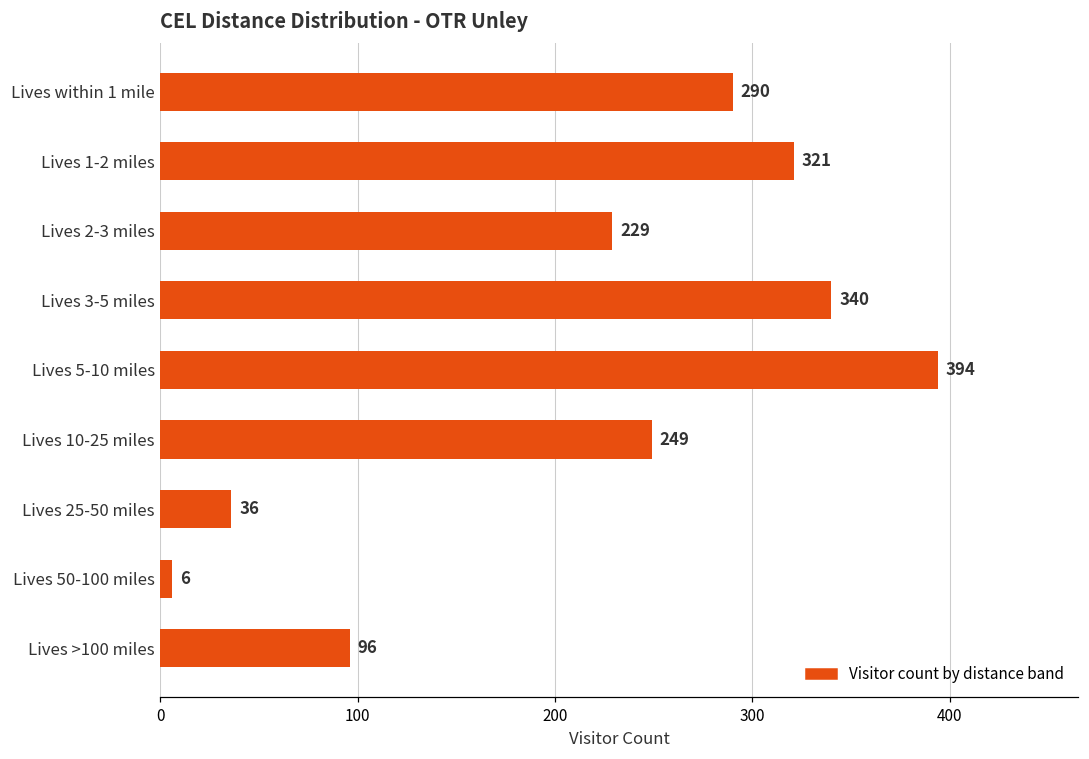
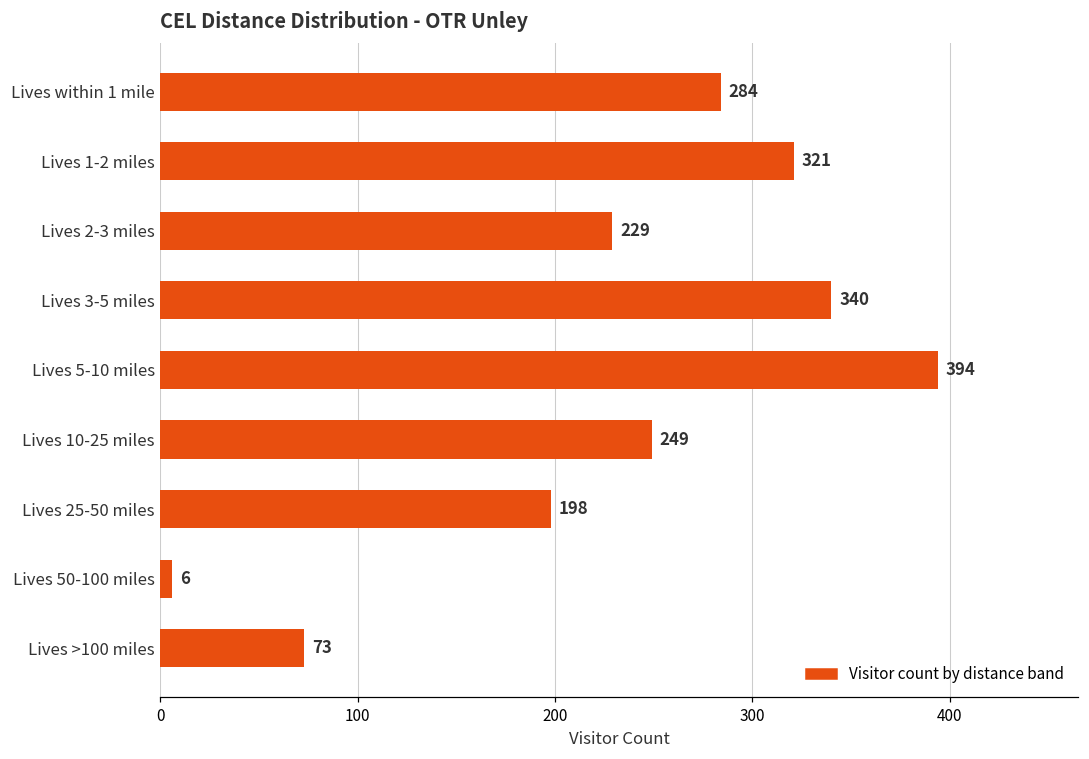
  {
-   "Lives within 1 mile": 290,
+   "Lives within 1 mile": 284,
    "Lives 1-2 miles": 321,
    "Lives 2-3 miles": 229,
    "Lives 3-5 miles": 340,
    "Lives 5-10 miles": 394,
    "Lives 10-25 miles": 249,
-   "Lives 25-50 miles": 36,
+   "Lives 25-50 miles": 198,
    "Lives 50-100 miles": 6,
-   "Lives >100 miles": 96
+   "Lives >100 miles": 73
  }
